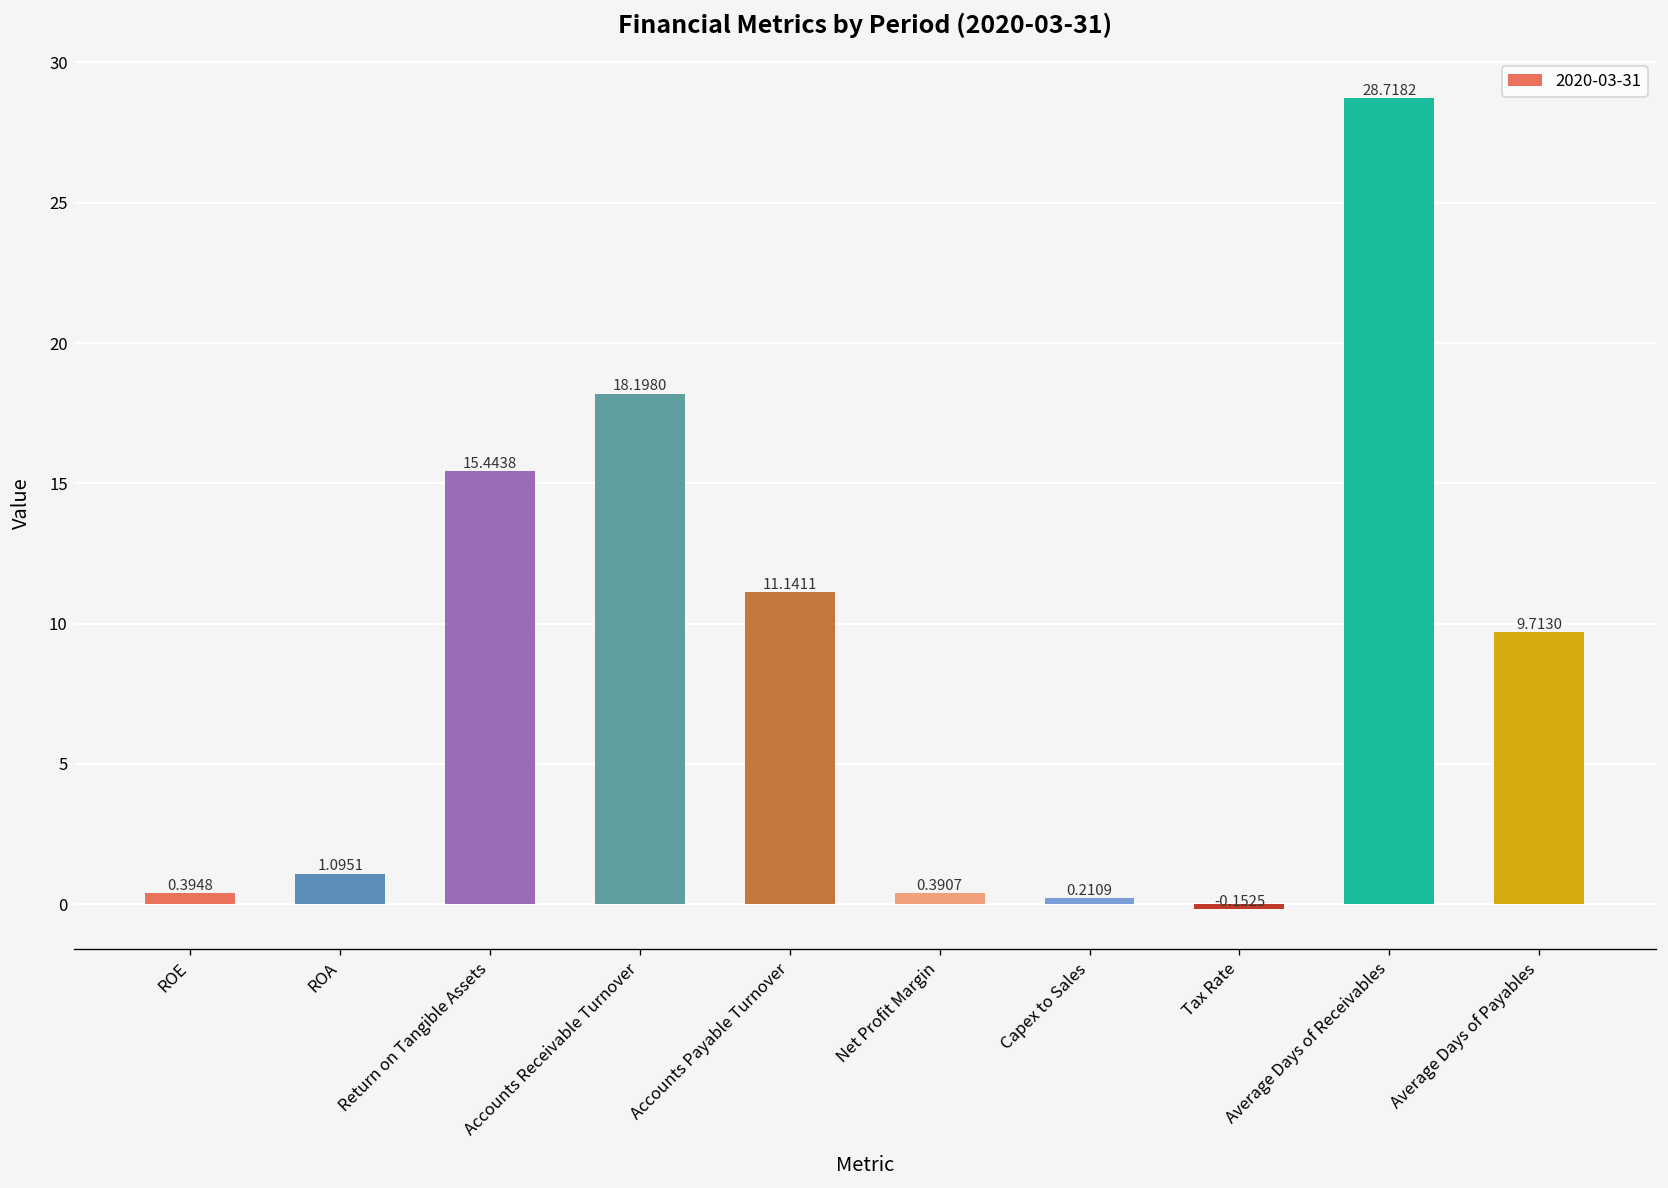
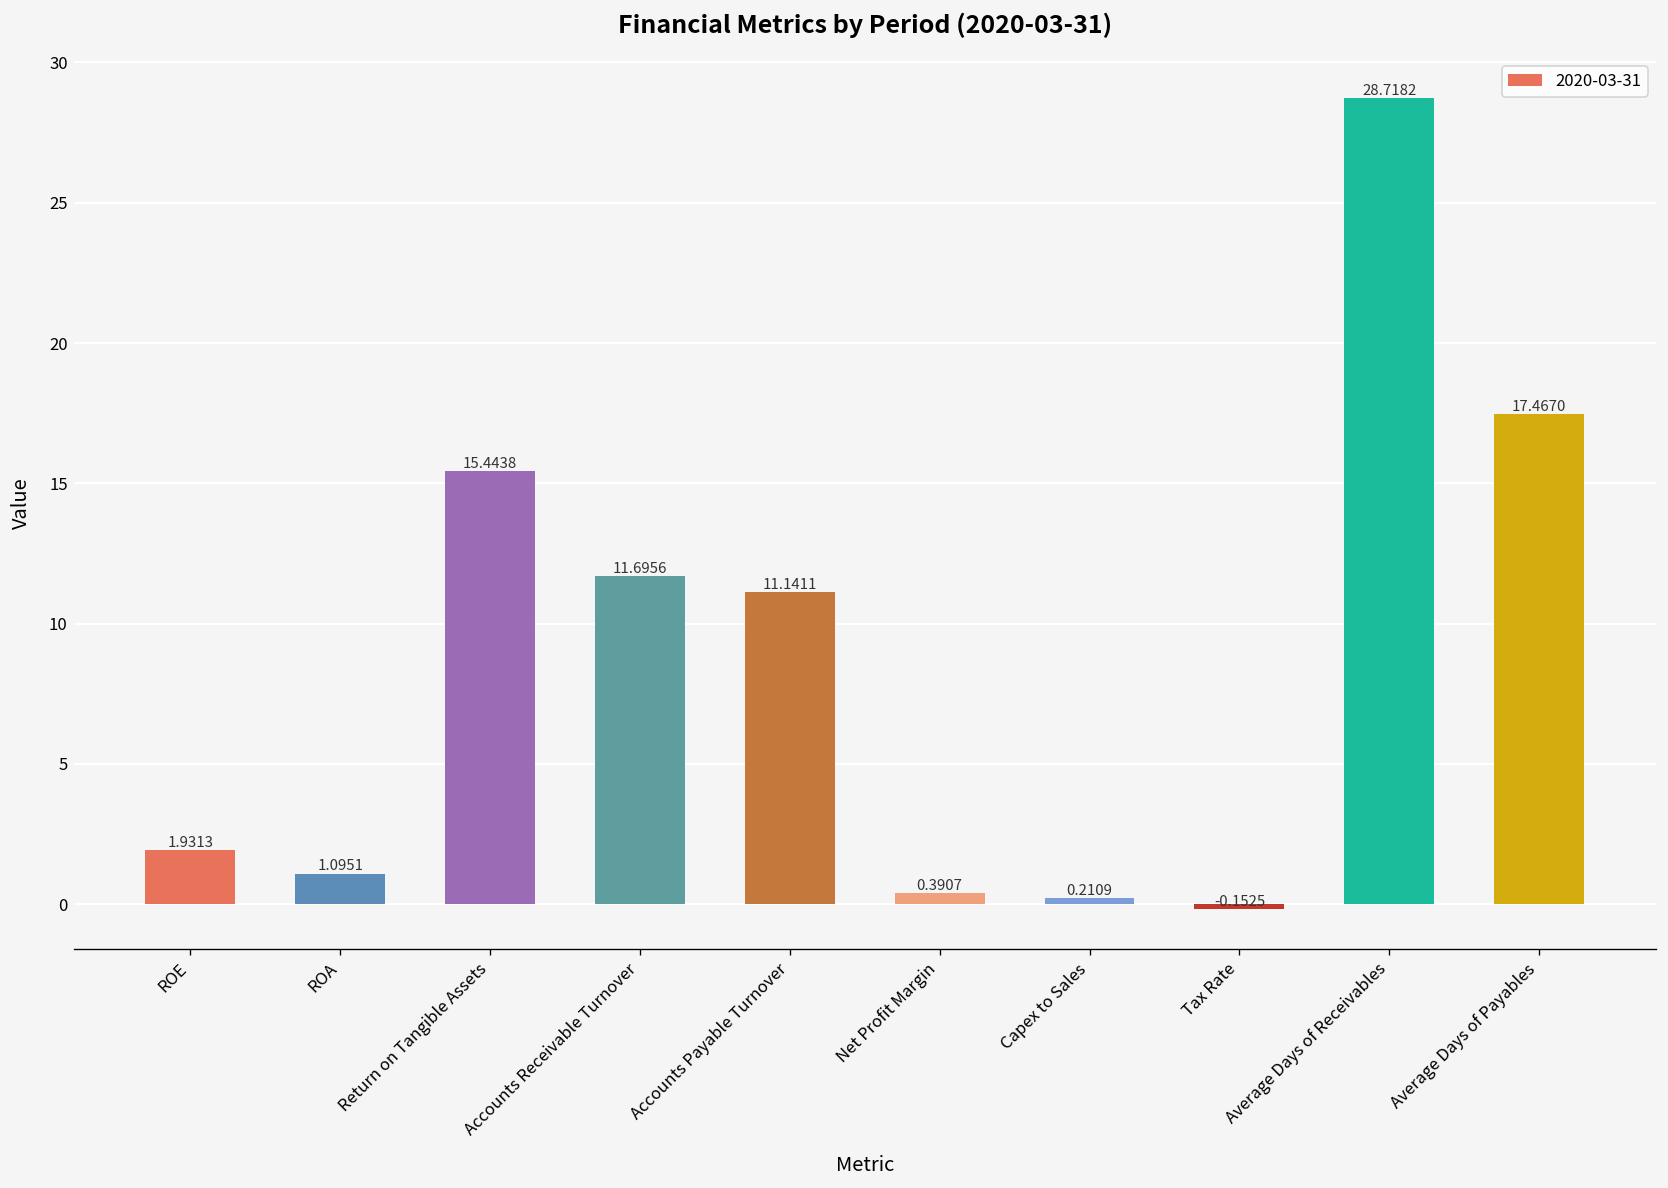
  {
-   "ROE": 0.3948,
+   "ROE": 1.9313,
    "ROA": 1.0951,
    "Return on Tangible Assets": 15.4438,
-   "Accounts Receivable Turnover": 18.1980,
+   "Accounts Receivable Turnover": 11.6956,
    "Accounts Payable Turnover": 11.1411,
    "Net Profit Margin": 0.3907,
    "Capex to Sales": 0.2109,
    "Tax Rate": -0.1525,
    "Average Days of Receivables": 28.7182,
-   "Average Days of Payables": 9.7130
+   "Average Days of Payables": 17.4670
  }
